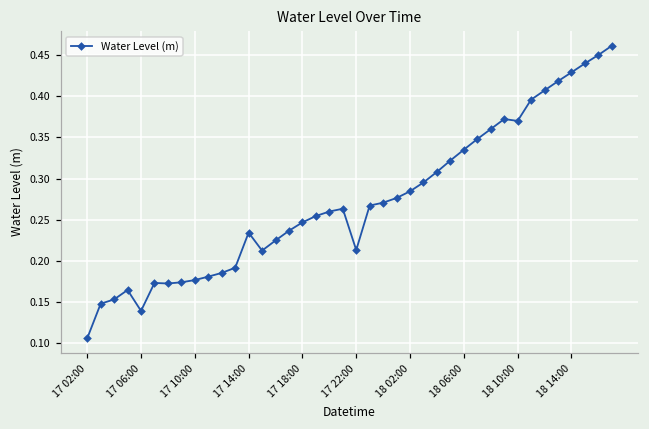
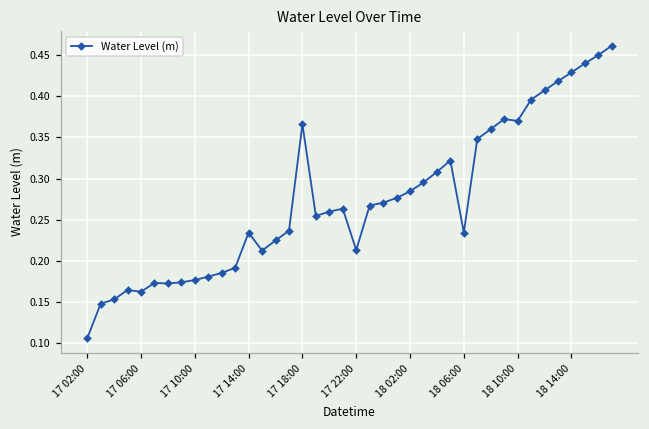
  {
    "17 02:00": 0.11,
-   "17 06:00": 0.14,
+   "17 06:00": 0.16,
    "17 10:00": 0.18,
    "17 14:00": 0.23,
-   "17 18:00": 0.25,
+   "17 18:00": 0.37,
    "17 22:00": 0.21,
    "18 02:00": 0.28,
-   "18 06:00": 0.34,
+   "18 06:00": 0.23,
    "18 10:00": 0.37,
    "18 14:00": 0.43
  }
